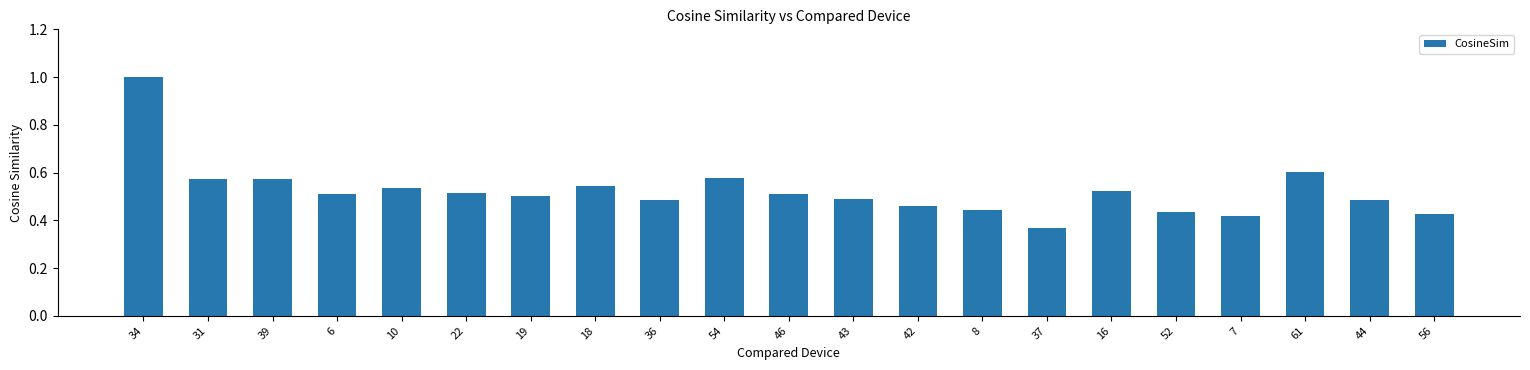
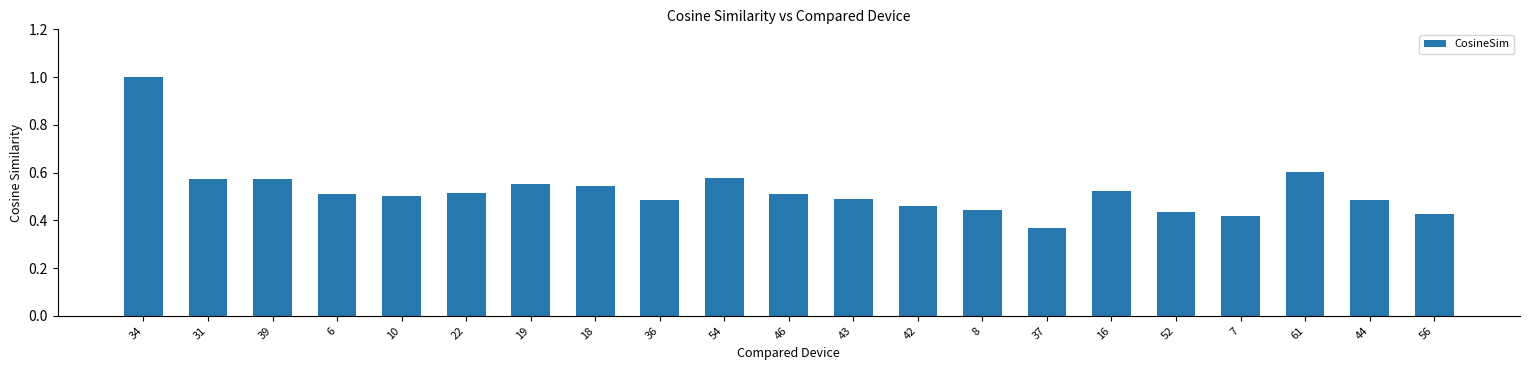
  {
    "34": 1.00,
    "31": 0.57,
    "39": 0.57,
    "6": 0.51,
-   "10": 0.54,
+   "10": 0.50,
    "22": 0.51,
-   "19": 0.50,
+   "19": 0.55,
    "18": 0.54,
    "36": 0.49,
    "54": 0.58,
    "46": 0.51,
    "43": 0.49,
    "42": 0.46,
    "8": 0.44,
    "37": 0.37,
    "16": 0.52,
    "52": 0.43,
    "7": 0.42,
    "61": 0.60,
    "44": 0.49,
    "56": 0.43
  }
